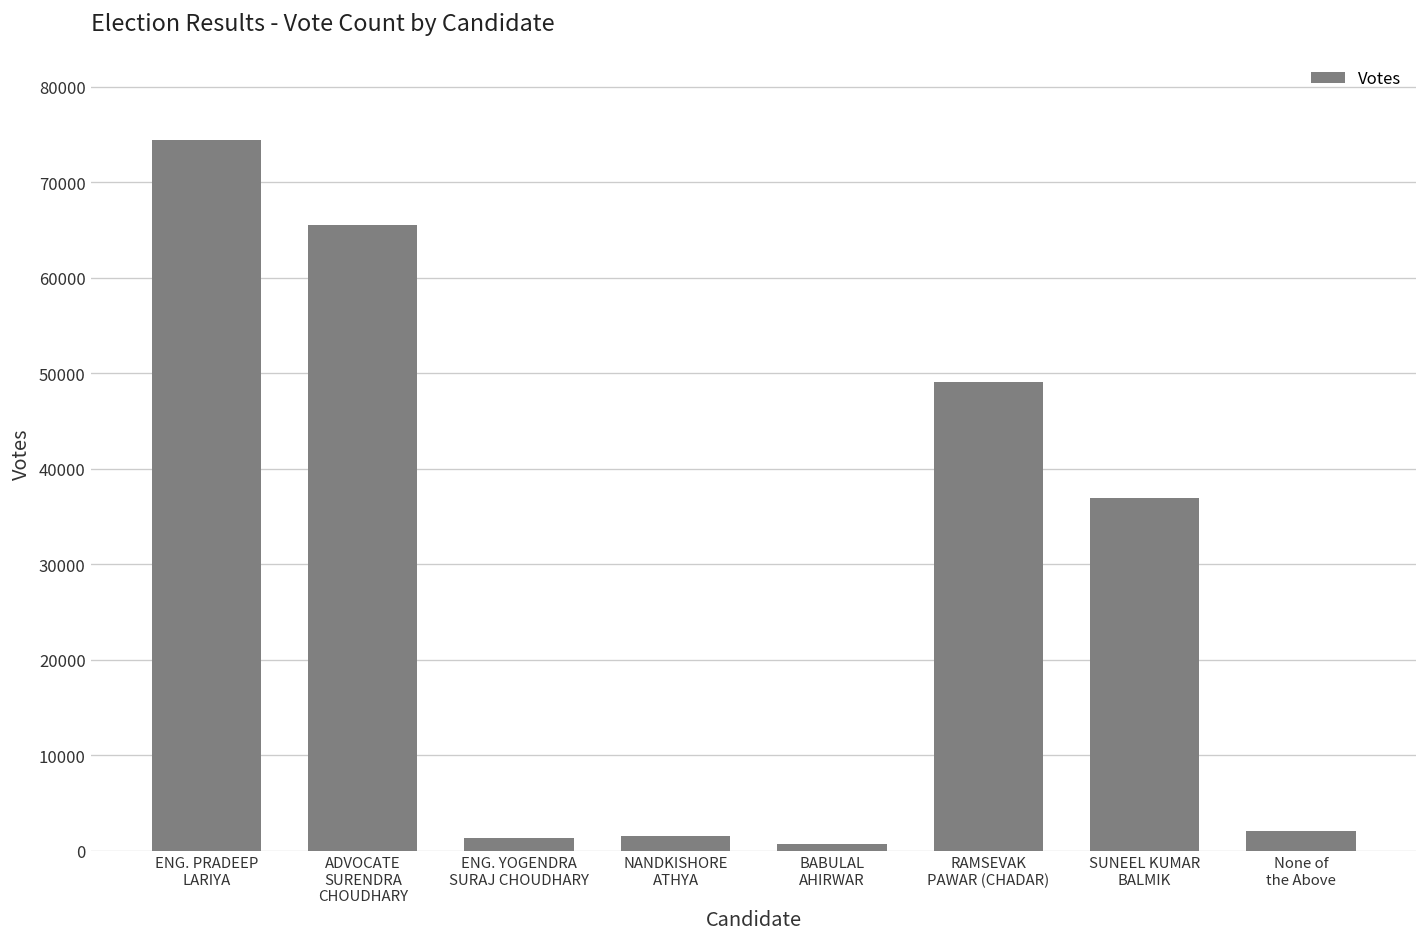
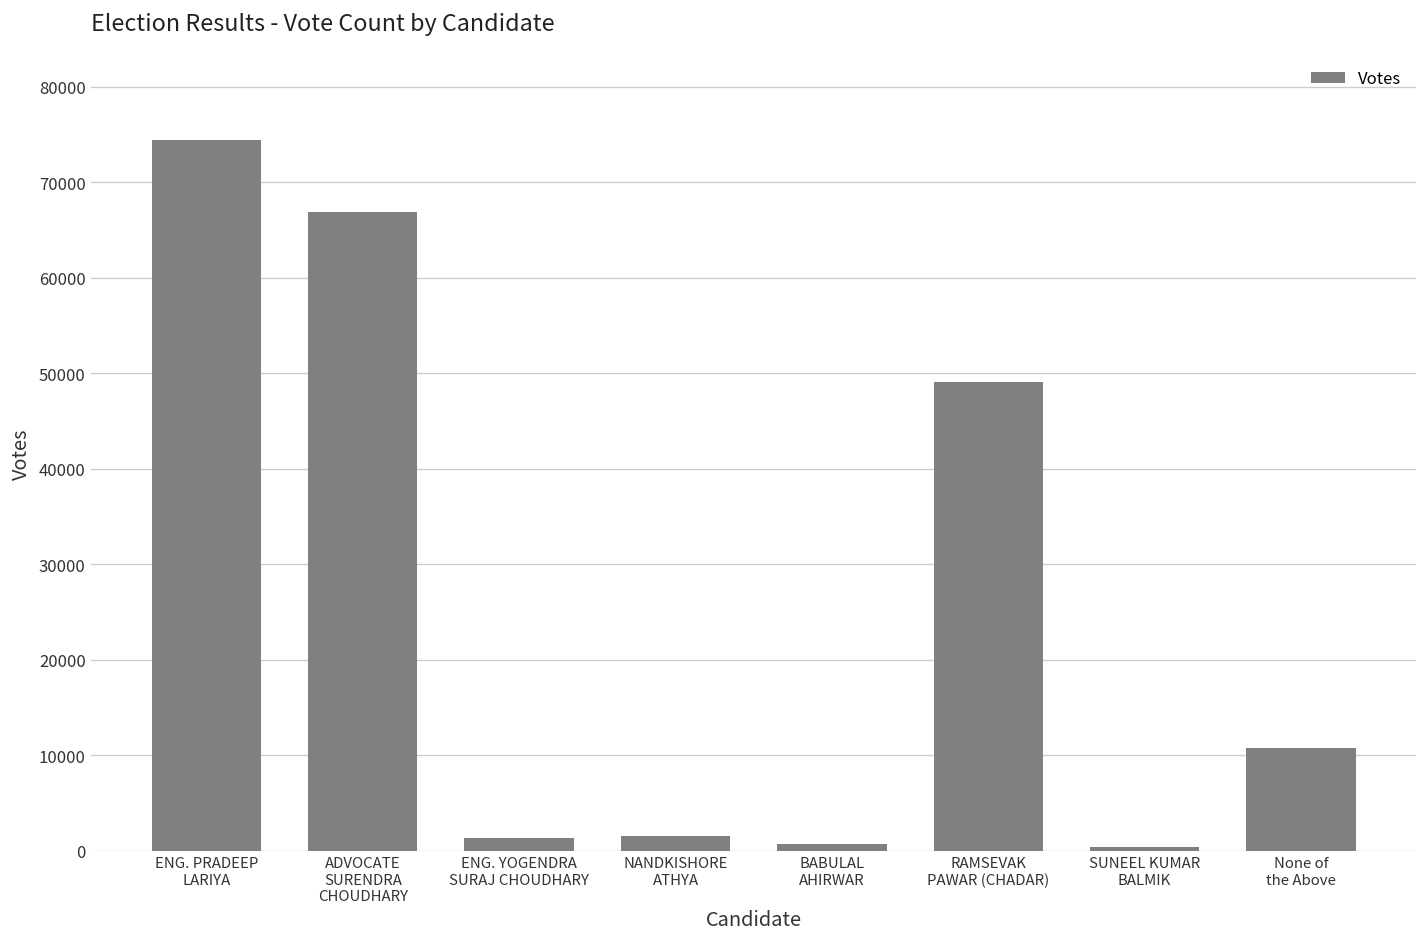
  {
    "ENG. PRADEEP LARIYA": 74000,
-   "ADVOCATE SURENDRA CHOUDHARY": 65000,
+   "ADVOCATE SURENDRA CHOUDHARY": 67000,
    "ENG. YOGENDRA SURAJ CHOUDHARY": 1000,
    "NANDKISHORE ATHYA": 2000,
    "BABULAL AHIRWAR": 1000,
    "RAMSEVAK PAWAR (CHADAR)": 49000,
-   "SUNEEL KUMAR BALMIK": 37000,
-   "None of the Above": 2000
+   "SUNEEL KUMAR BALMIK": 0,
+   "None of the Above": 11000
  }
